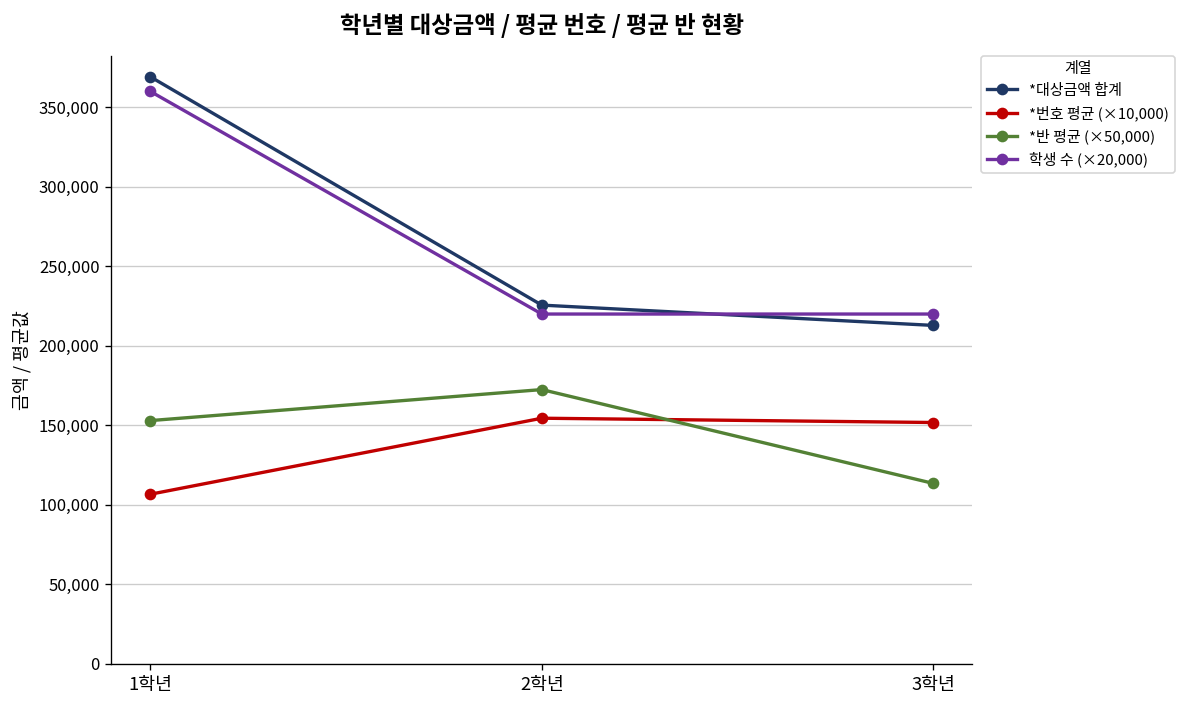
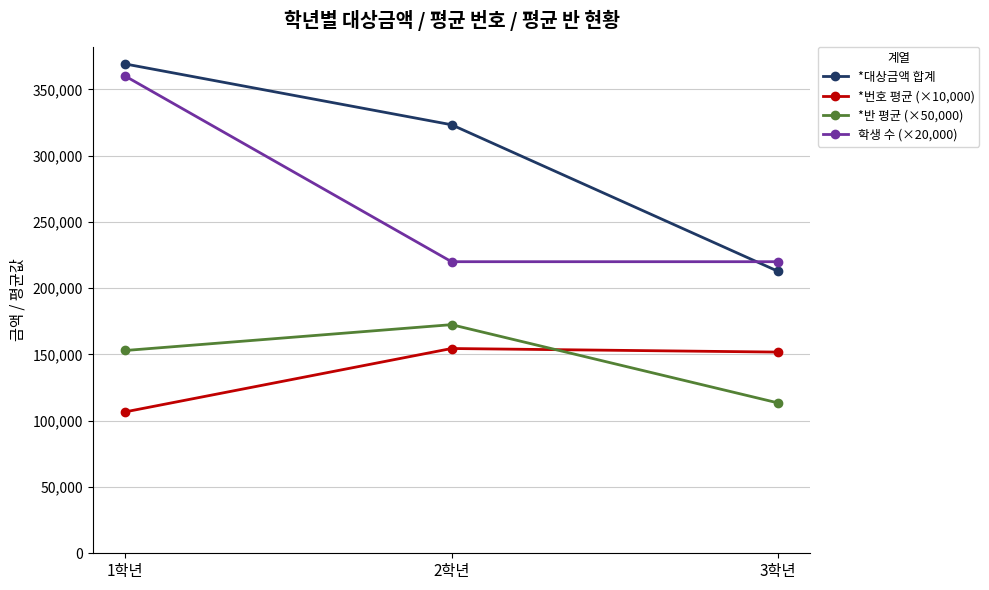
  {
    "*대상금액 합계": {
      "1학년": "369,000",
-     "2학년": "226,000",
+     "2학년": "323,000",
      "3학년": "213,000"
    },
    "*번호 평균 (×10,000)": {
      "1학년": "107,000",
      "2학년": "155,000",
      "3학년": "152,000"
    },
    "*반 평균 (×50,000)": {
      "1학년": "153,000",
      "2학년": "173,000",
      "3학년": "114,000"
    },
    "학생 수 (×20,000)": {
      "1학년": "360,000",
      "2학년": "220,000",
      "3학년": "220,000"
    }
  }
